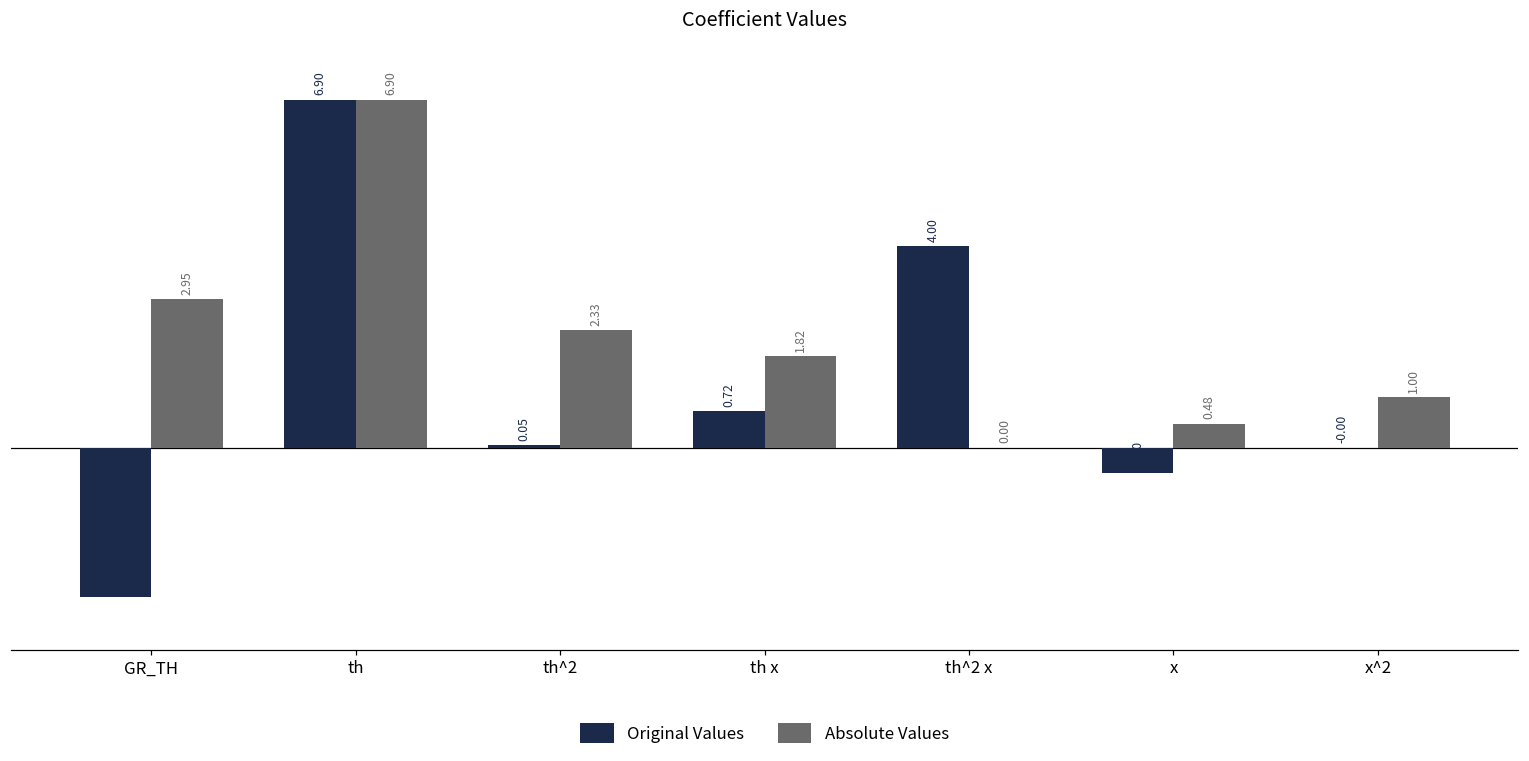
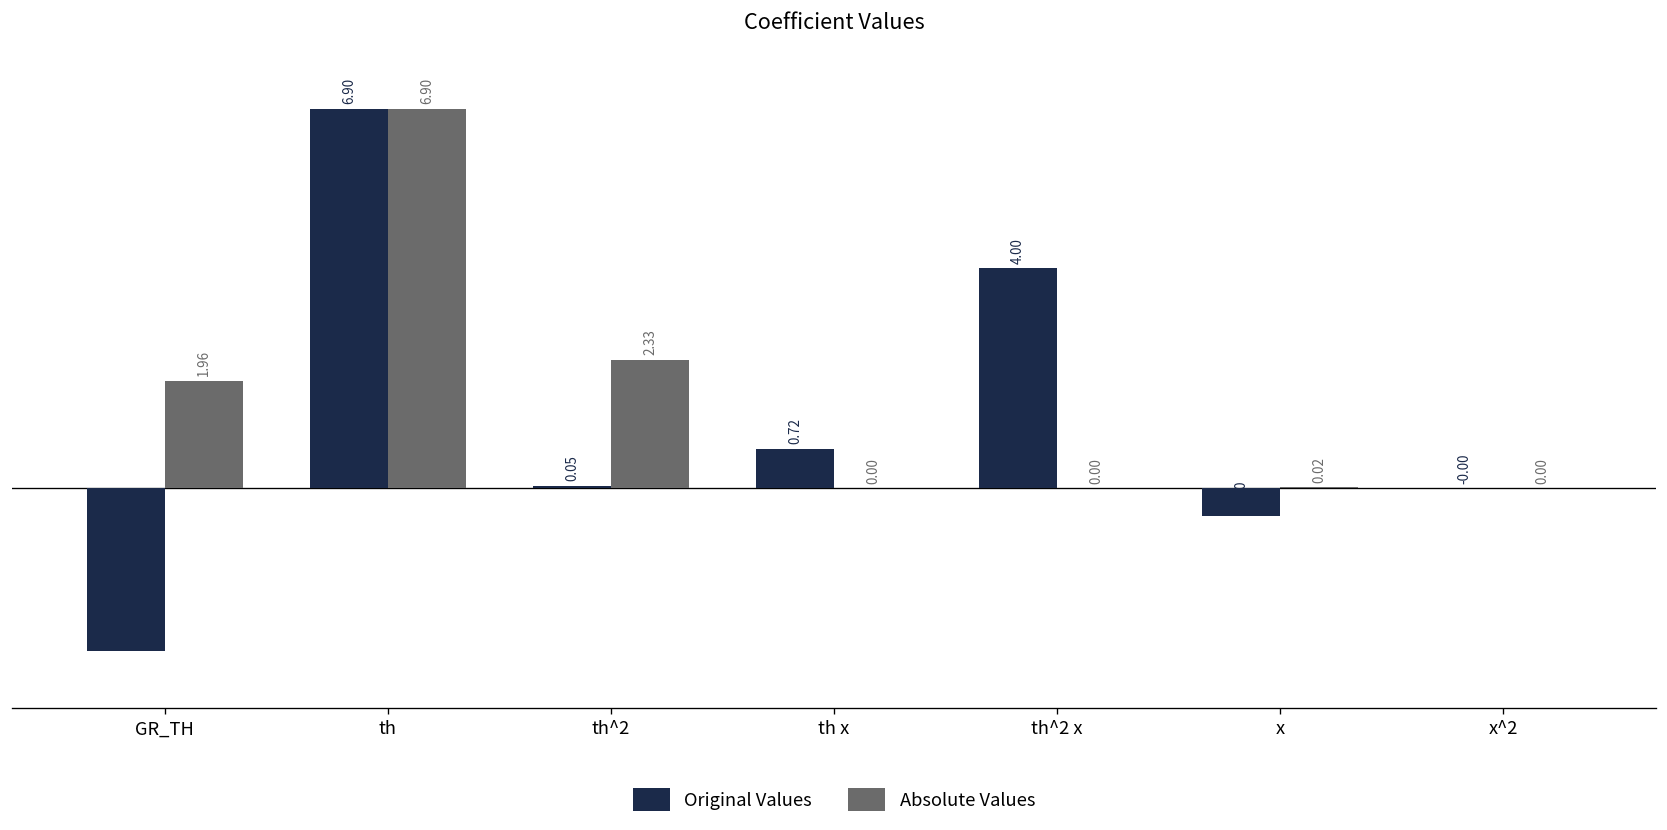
  {
    "Original Values": {
      "th": 6.90,
      "th^2": 0.05,
      "th x": 0.72,
      "th^2 x": 4.00,
      "x^2": -0.00
    },
    "Absolute Values": {
-     "GR_TH": 2.95,
+     "GR_TH": 1.96,
      "th": 6.90,
      "th^2": 2.33,
-     "th x": 1.82,
+     "th x": 0.00,
      "th^2 x": 0.00,
-     "x": 0.48,
-     "x^2": 1.00
+     "x": 0.02,
+     "x^2": 0.00
    }
  }
